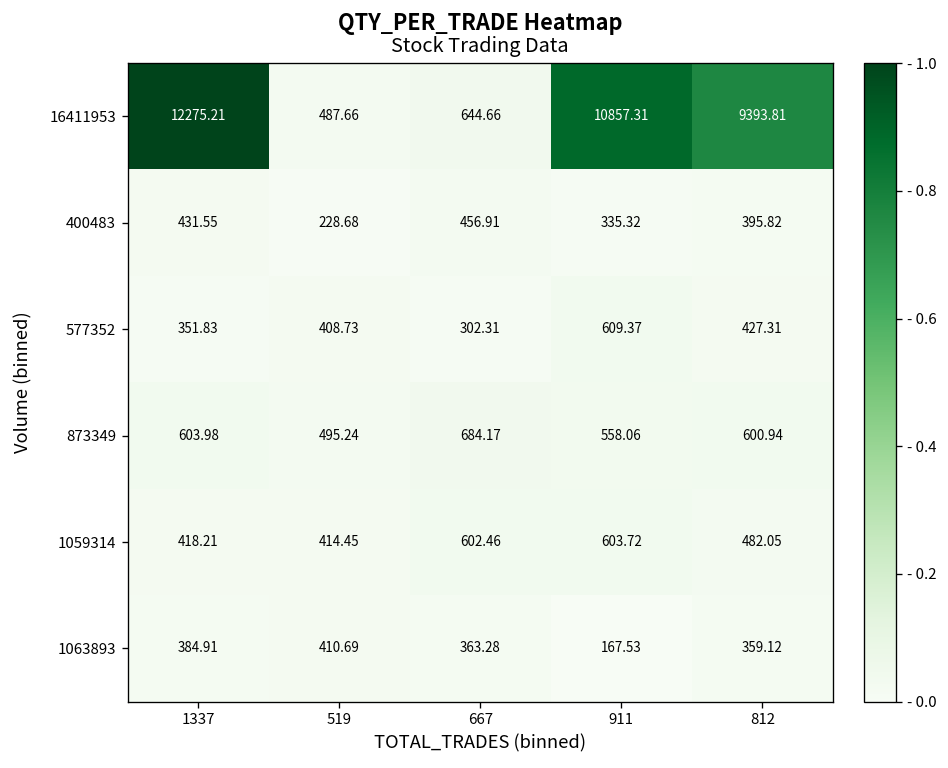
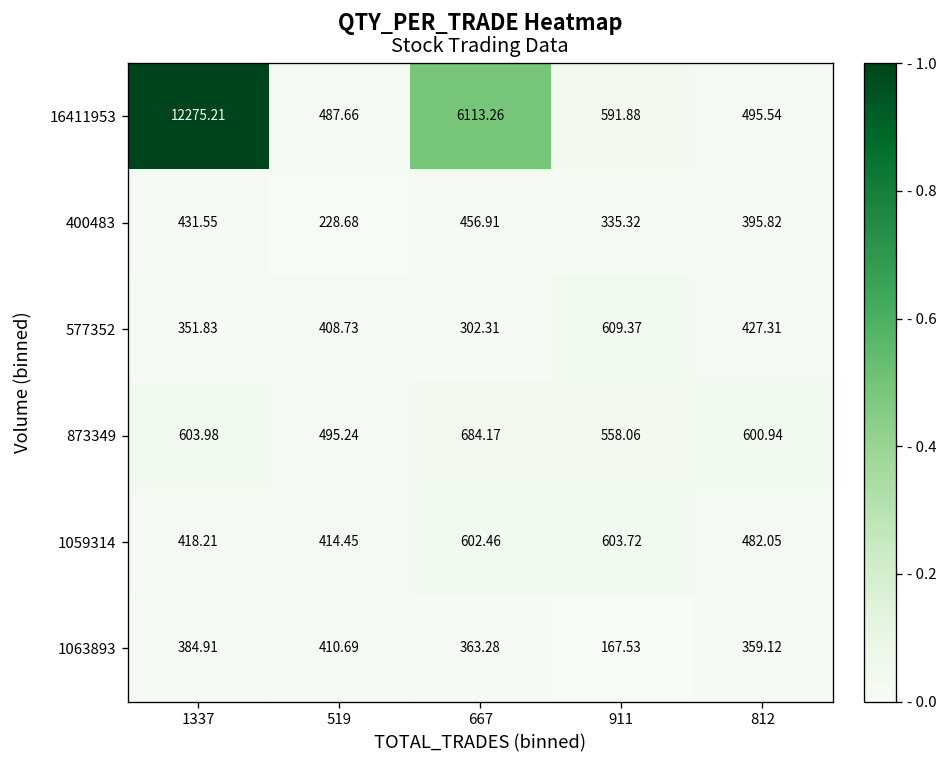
  {
    "16411953": {
      "1337": 12275.21,
      "519": 487.66,
-     "667": 644.66,
-     "911": 10857.31,
-     "812": 9393.81
+     "667": 6113.26,
+     "911": 591.88,
+     "812": 495.54
    },
    "400483": {
      "1337": 431.55,
      "519": 228.68,
      "667": 456.91,
      "911": 335.32,
      "812": 395.82
    },
    "577352": {
      "1337": 351.83,
      "519": 408.73,
      "667": 302.31,
      "911": 609.37,
      "812": 427.31
    },
    "873349": {
      "1337": 603.98,
      "519": 495.24,
      "667": 684.17,
      "911": 558.06,
      "812": 600.94
    },
    "1059314": {
      "1337": 418.21,
      "519": 414.45,
      "667": 602.46,
      "911": 603.72,
      "812": 482.05
    },
    "1063893": {
      "1337": 384.91,
      "519": 410.69,
      "667": 363.28,
      "911": 167.53,
      "812": 359.12
    }
  }
